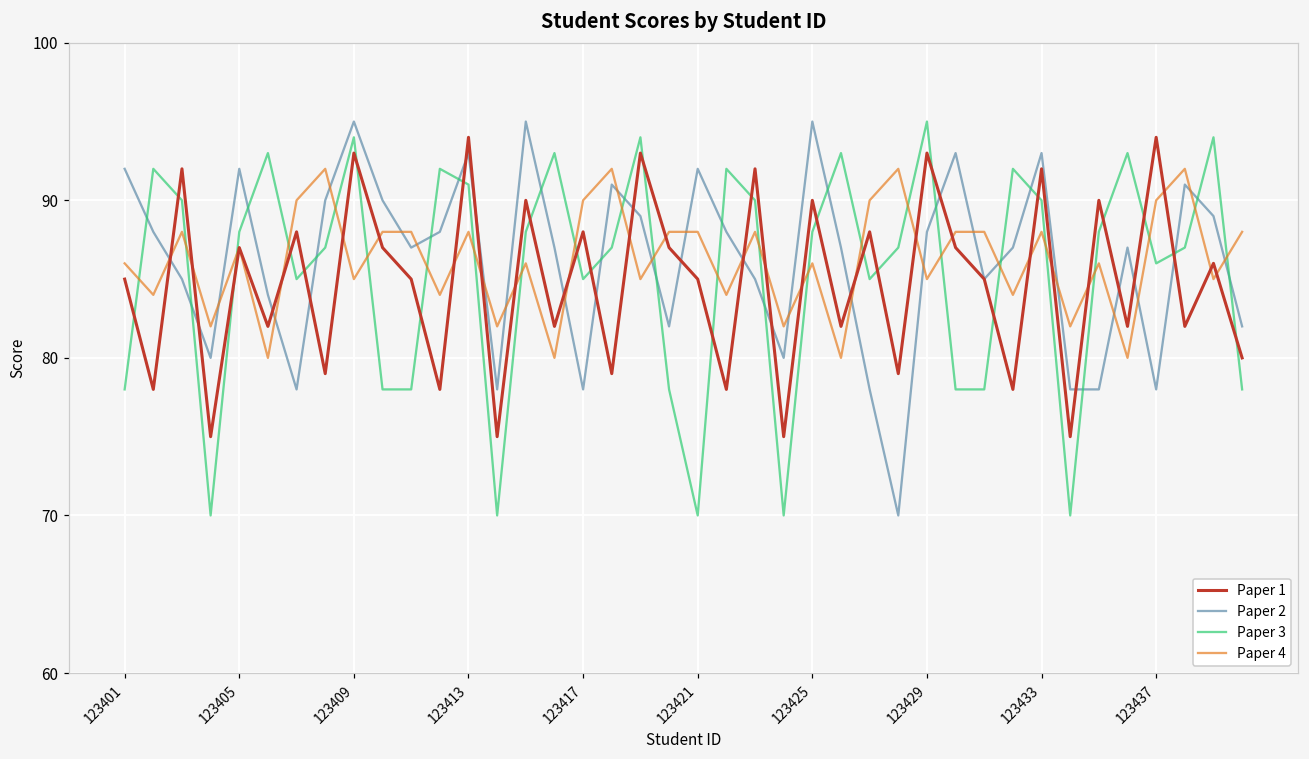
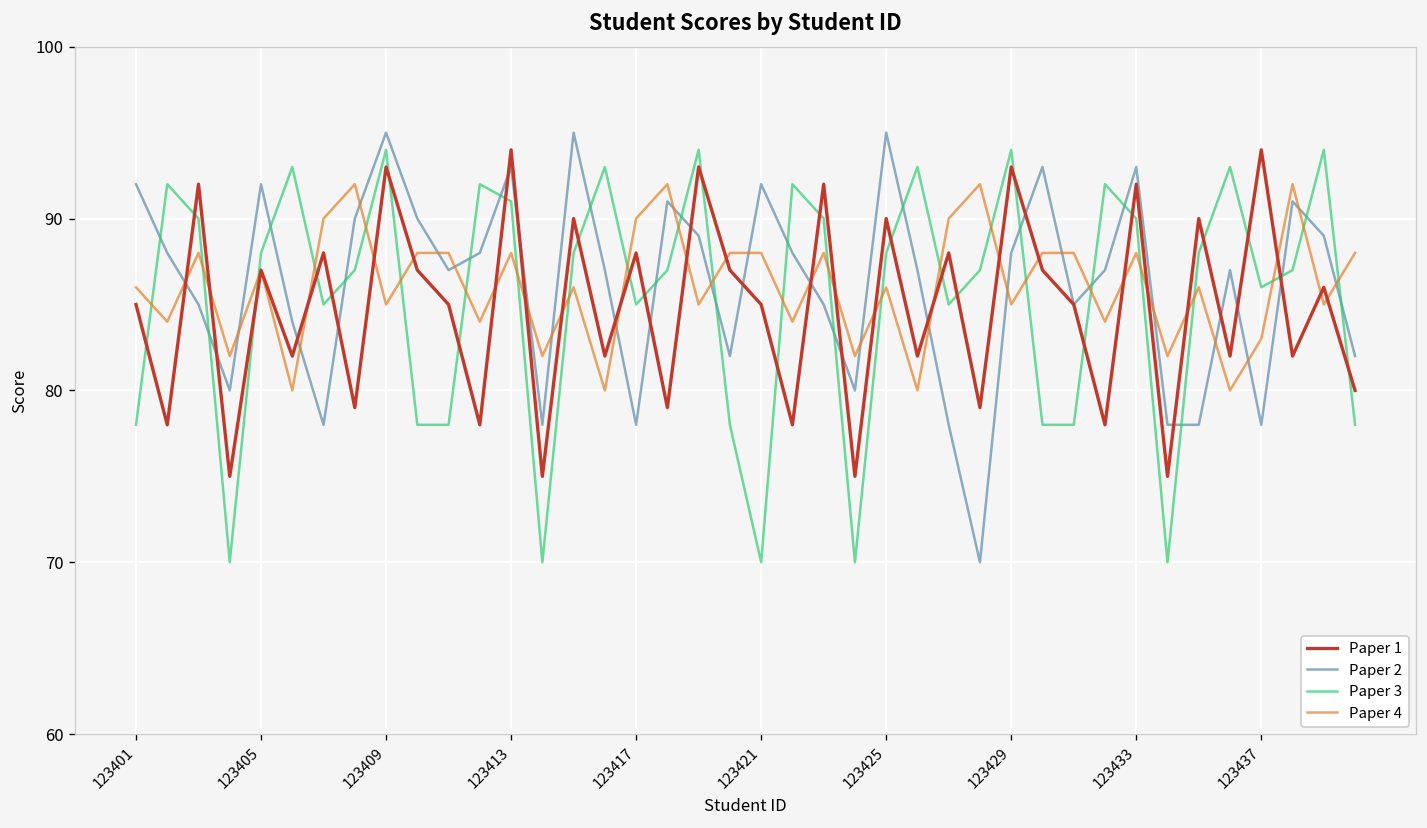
  {
    "Paper 1": {
      "123401": 85,
      "123409": 93,
      "123413": 94,
      "123417": 88,
      "123421": 85,
      "123425": 90,
      "123429": 93,
      "123433": 92,
      "123437": 94
    },
    "Paper 2": {
      "123401": 92,
      "123405": 92,
      "123409": 95,
      "123413": 93,
      "123417": 78,
      "123421": 92,
      "123425": 95,
      "123429": 88,
      "123433": 93,
      "123437": 78
    },
    "Paper 3": {
      "123401": 78,
      "123405": 88,
      "123409": 94,
      "123413": 91,
      "123417": 85,
      "123421": 70,
      "123425": 88,
-     "123429": 95,
+     "123429": 94,
      "123433": 90,
      "123437": 86
    },
    "Paper 4": {
      "123401": 86,
      "123409": 85,
      "123413": 88,
      "123417": 90,
      "123421": 88,
      "123425": 86,
      "123429": 85,
      "123433": 88,
-     "123437": 90
+     "123437": 83
    }
  }
